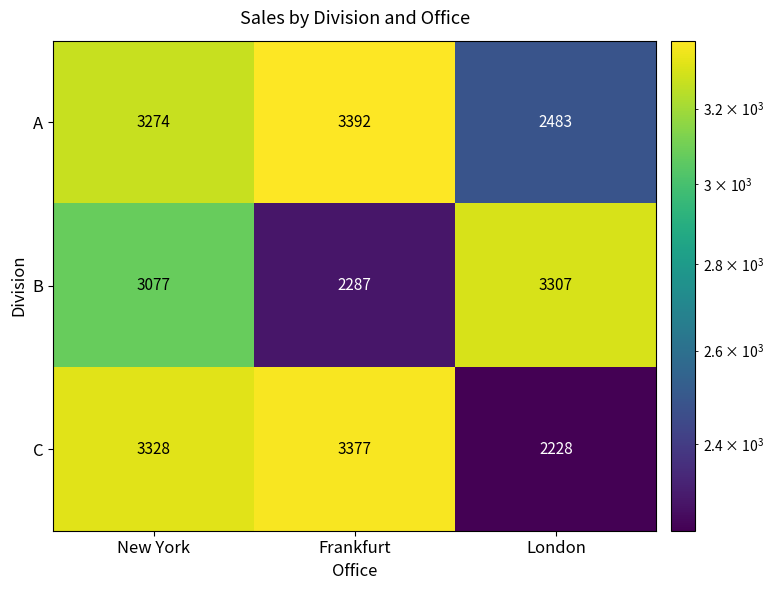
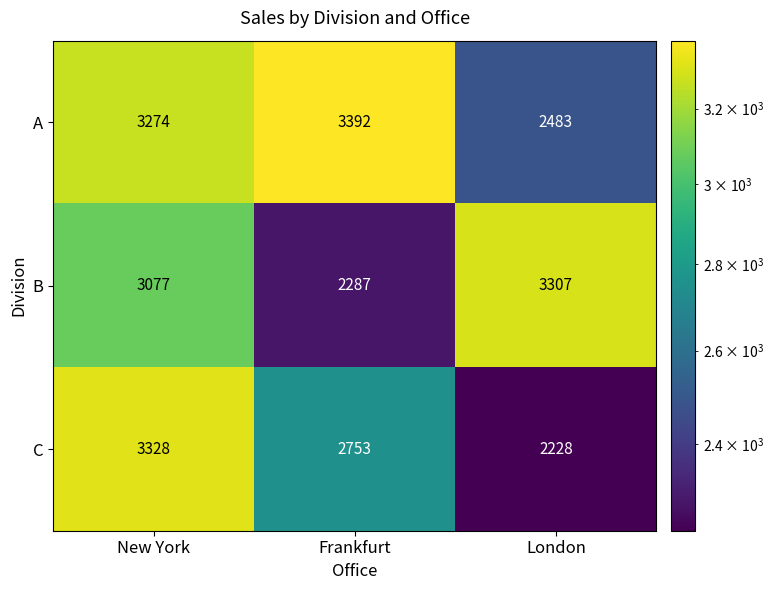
  {
    "A": {
      "New York": 3274,
      "Frankfurt": 3392,
      "London": 2483
    },
    "B": {
      "New York": 3077,
      "Frankfurt": 2287,
      "London": 3307
    },
    "C": {
      "New York": 3328,
-     "Frankfurt": 3377,
+     "Frankfurt": 2753,
      "London": 2228
    }
  }
